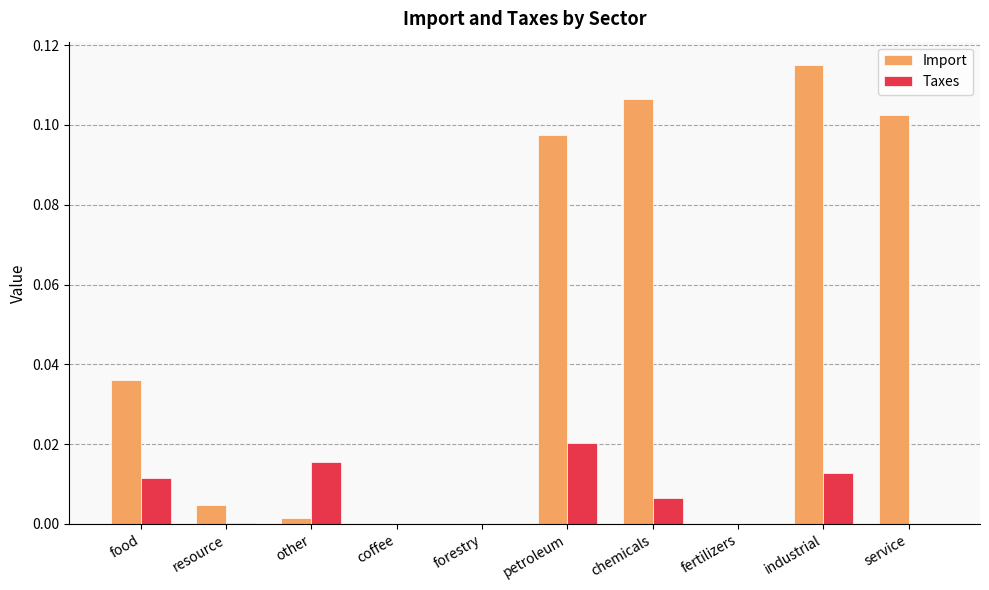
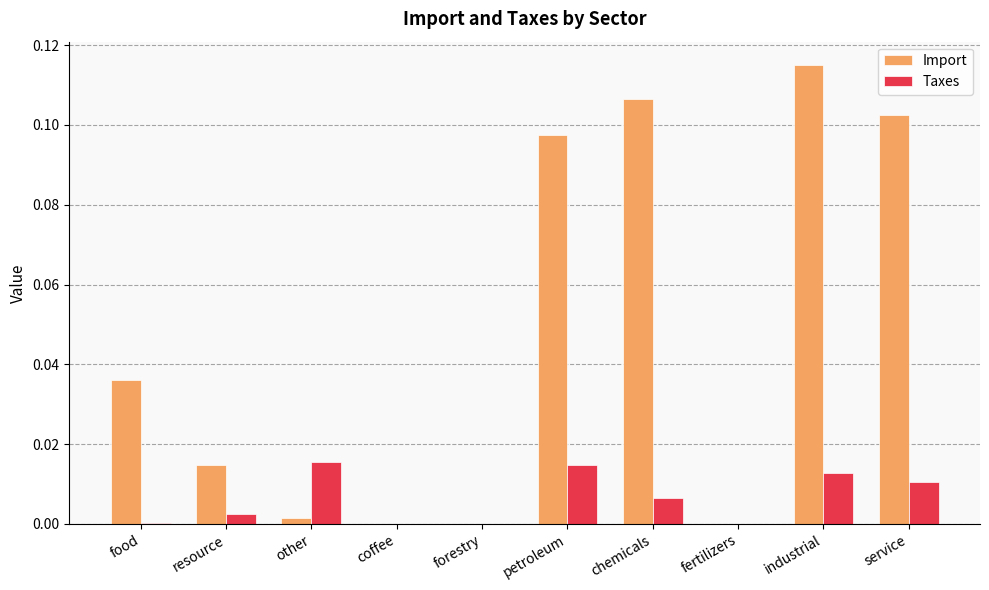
  {
    "Import": {
      "food": 0.036,
-     "resource": 0.005,
+     "resource": 0.015,
      "other": 0.001,
      "petroleum": 0.098,
      "chemicals": 0.106,
      "industrial": 0.115,
      "service": 0.102
    },
    "Taxes": {
-     "food": 0.011,
-     "resource": 0.000,
+     "food": 0.000,
+     "resource": 0.003,
      "other": 0.016,
      "forestry": 0.000,
-     "petroleum": 0.020,
+     "petroleum": 0.015,
      "chemicals": 0.006,
      "fertilizers": 0.000,
      "industrial": 0.013,
-     "service": 0.000
+     "service": 0.011
    }
  }
